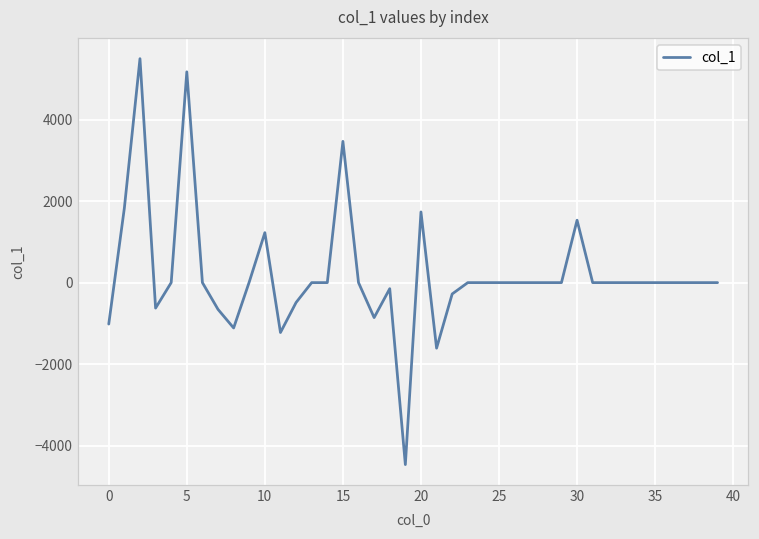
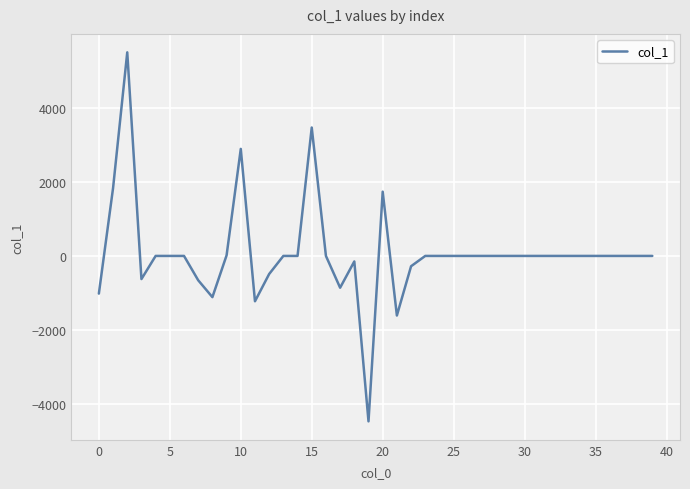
  {
    "0": -1000,
-   "5": 5200,
-   "10": 1200,
+   "5": 0,
+   "10": 2900,
    "15": 3500,
    "20": 1700,
    "25": 0,
-   "30": 1500,
+   "30": 0,
    "35": 0
  }
